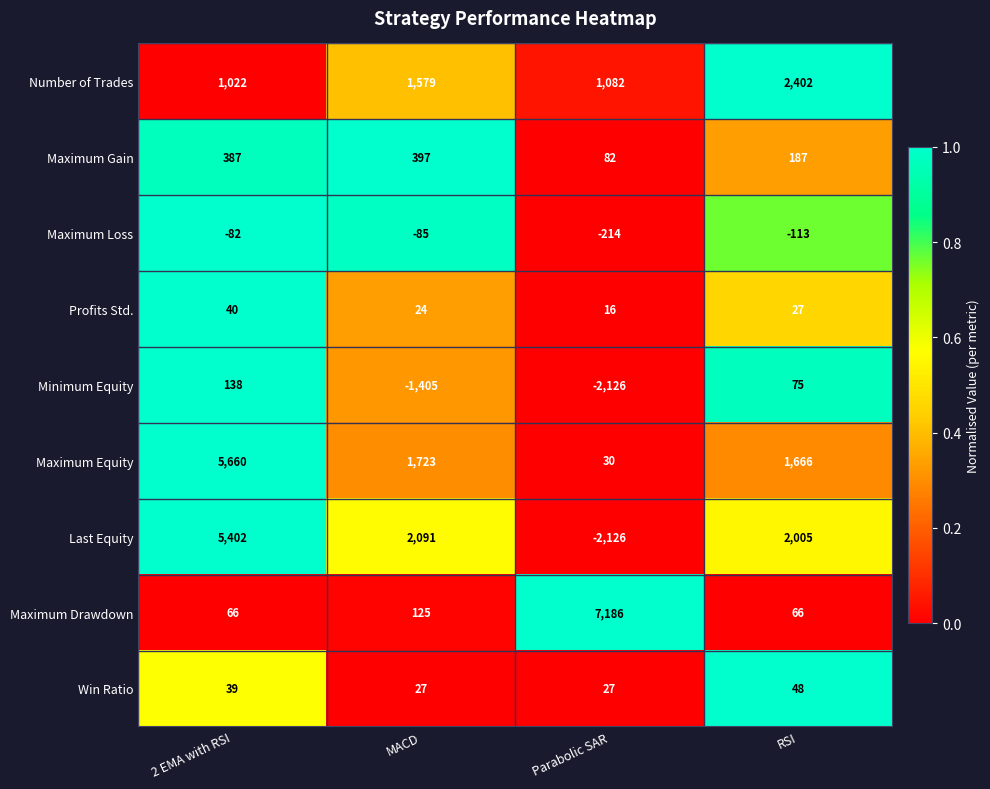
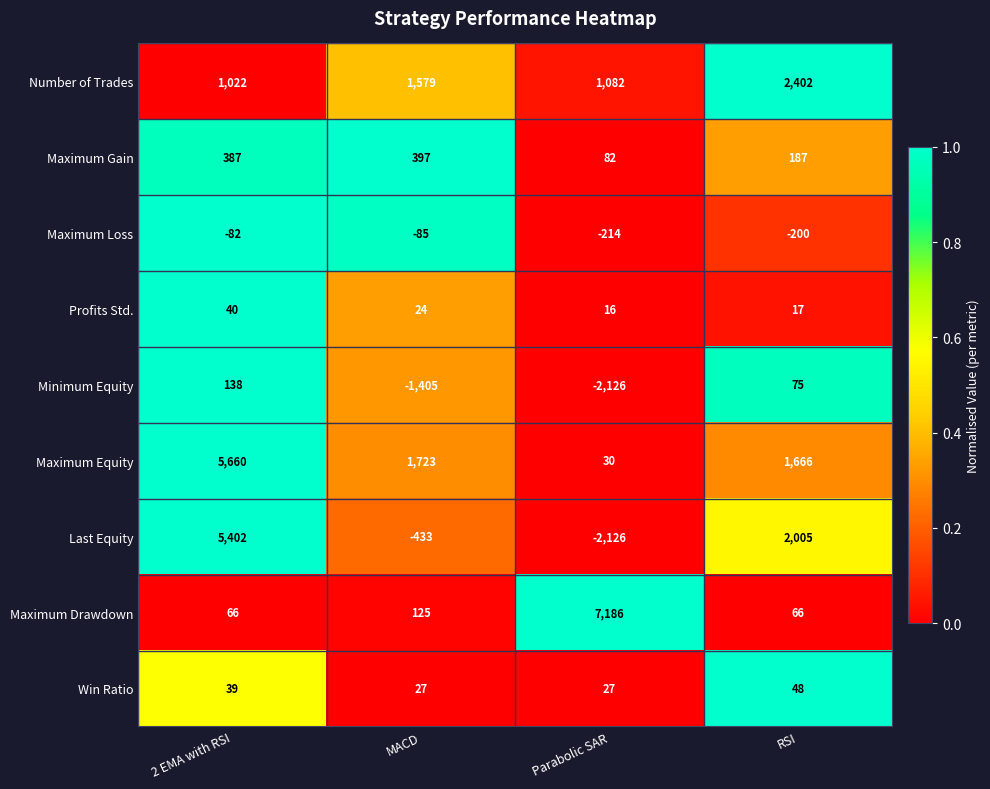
  {
    "Number of Trades": {
      "2 EMA with RSI": "1,022",
      "MACD": "1,579",
      "Parabolic SAR": "1,082",
      "RSI": "2,402"
    },
    "Maximum Gain": {
      "2 EMA with RSI": "387",
      "MACD": "397",
      "Parabolic SAR": "82",
      "RSI": "187"
    },
    "Maximum Loss": {
      "2 EMA with RSI": "-82",
      "MACD": "-85",
      "Parabolic SAR": "-214",
-     "RSI": "-113"
+     "RSI": "-200"
    },
    "Profits Std.": {
      "2 EMA with RSI": "40",
      "MACD": "24",
      "Parabolic SAR": "16",
-     "RSI": "27"
+     "RSI": "17"
    },
    "Minimum Equity": {
      "2 EMA with RSI": "138",
      "MACD": "-1,405",
      "Parabolic SAR": "-2,126",
      "RSI": "75"
    },
    "Maximum Equity": {
      "2 EMA with RSI": "5,660",
      "MACD": "1,723",
      "Parabolic SAR": "30",
      "RSI": "1,666"
    },
    "Last Equity": {
      "2 EMA with RSI": "5,402",
-     "MACD": "2,091",
+     "MACD": "-433",
      "Parabolic SAR": "-2,126",
      "RSI": "2,005"
    },
    "Maximum Drawdown": {
      "2 EMA with RSI": "66",
      "MACD": "125",
      "Parabolic SAR": "7,186",
      "RSI": "66"
    },
    "Win Ratio": {
      "2 EMA with RSI": "39",
      "MACD": "27",
      "Parabolic SAR": "27",
      "RSI": "48"
    }
  }
